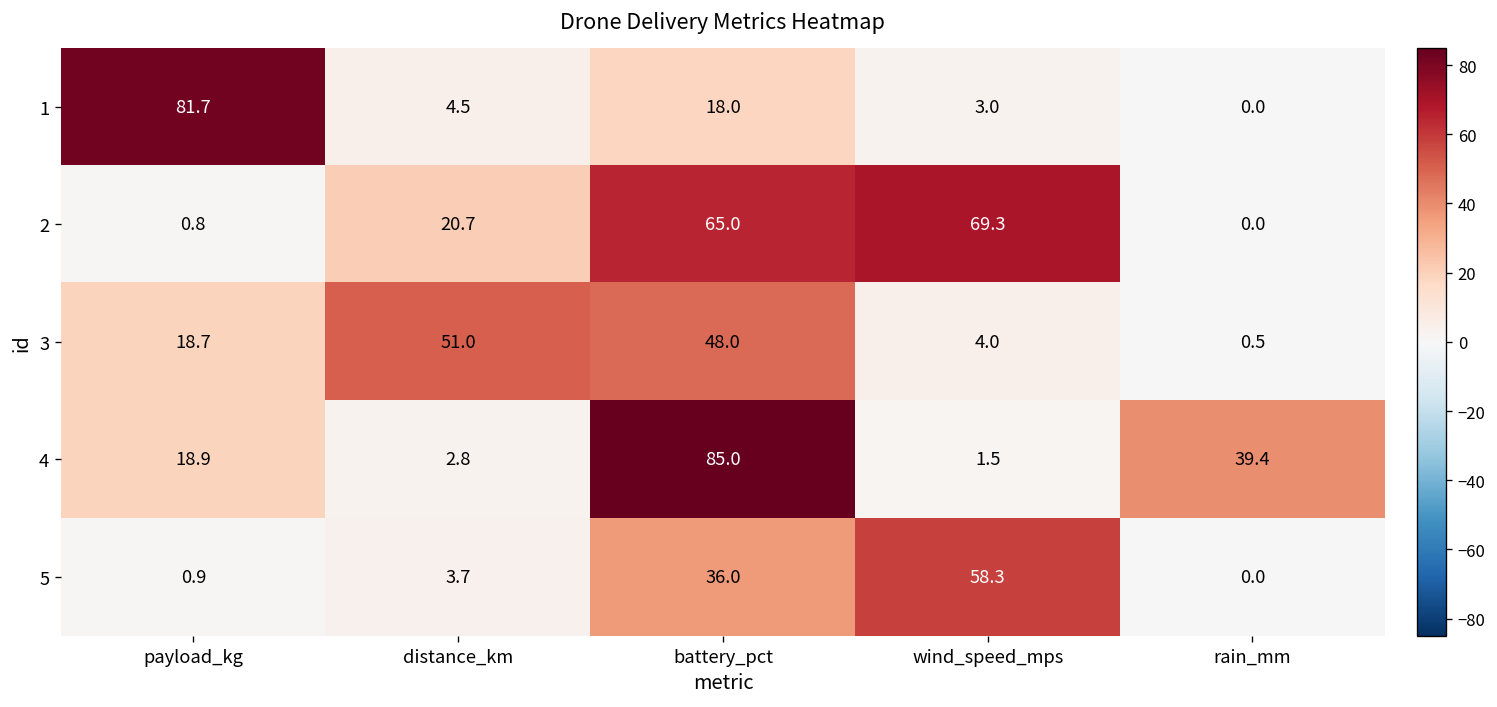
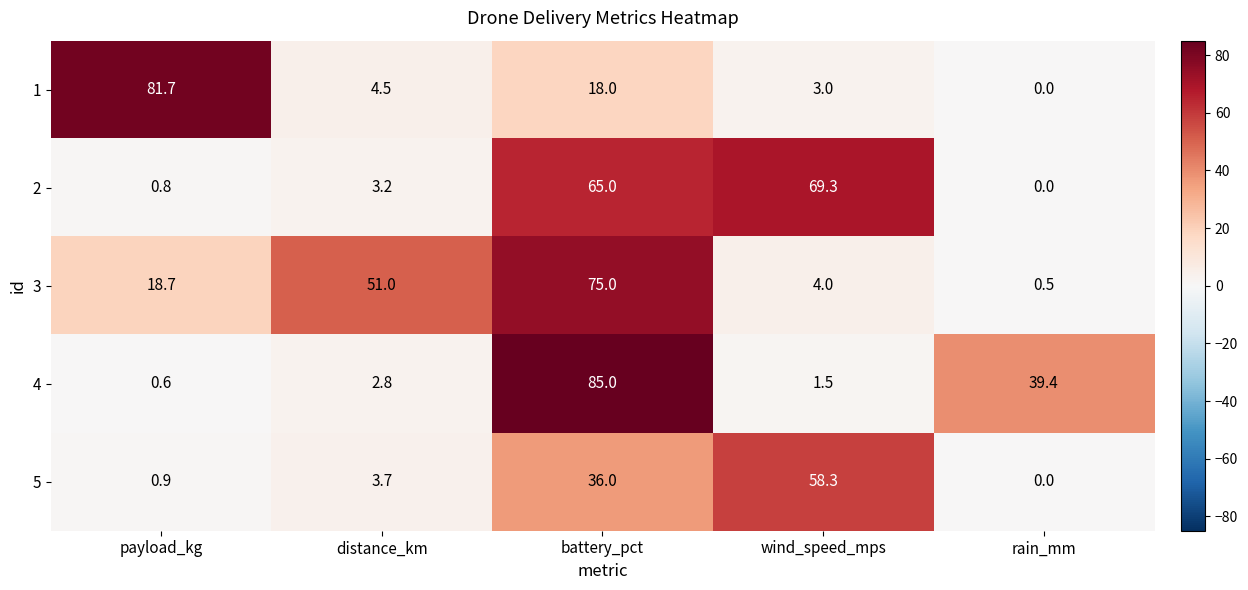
  {
    "1": {
      "payload_kg": 81.7,
      "distance_km": 4.5,
      "battery_pct": 18.0,
      "wind_speed_mps": 3.0,
      "rain_mm": 0.0
    },
    "2": {
      "payload_kg": 0.8,
-     "distance_km": 20.7,
+     "distance_km": 3.2,
      "battery_pct": 65.0,
      "wind_speed_mps": 69.3,
      "rain_mm": 0.0
    },
    "3": {
      "payload_kg": 18.7,
      "distance_km": 51.0,
-     "battery_pct": 48.0,
+     "battery_pct": 75.0,
      "wind_speed_mps": 4.0,
      "rain_mm": 0.5
    },
    "4": {
-     "payload_kg": 18.9,
+     "payload_kg": 0.6,
      "distance_km": 2.8,
      "battery_pct": 85.0,
      "wind_speed_mps": 1.5,
      "rain_mm": 39.4
    },
    "5": {
      "payload_kg": 0.9,
      "distance_km": 3.7,
      "battery_pct": 36.0,
      "wind_speed_mps": 58.3,
      "rain_mm": 0.0
    }
  }
